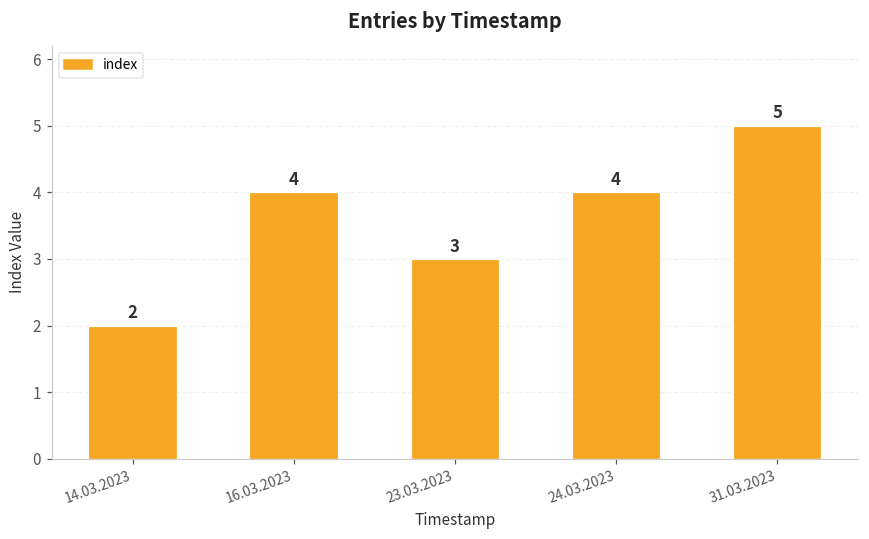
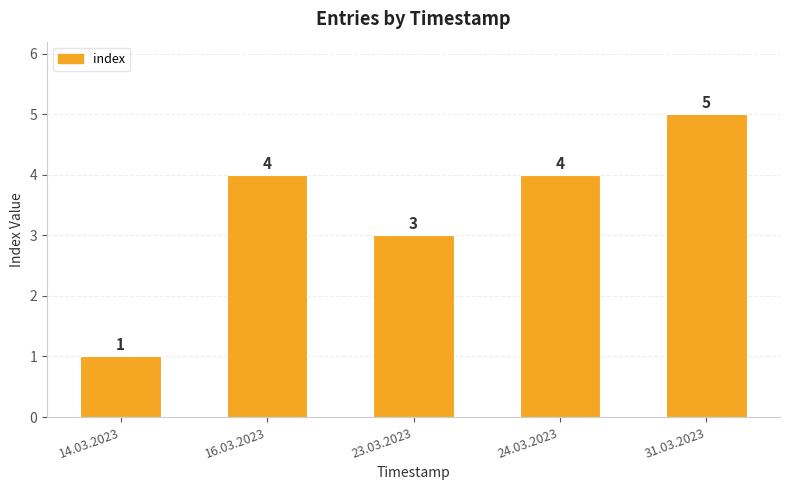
  {
-   "14.03.2023": 2,
+   "14.03.2023": 1,
    "16.03.2023": 4,
    "23.03.2023": 3,
    "24.03.2023": 4,
    "31.03.2023": 5
  }
